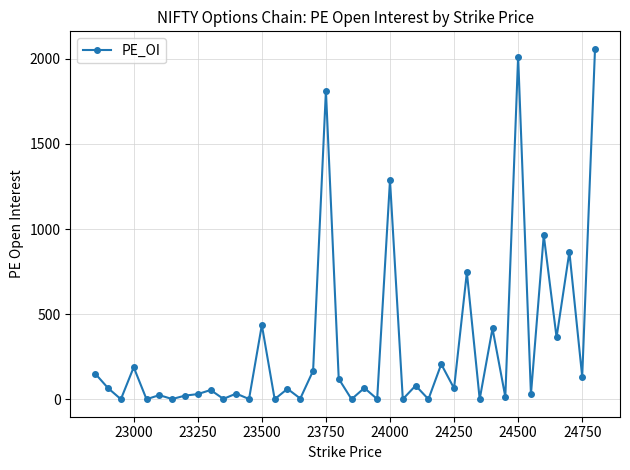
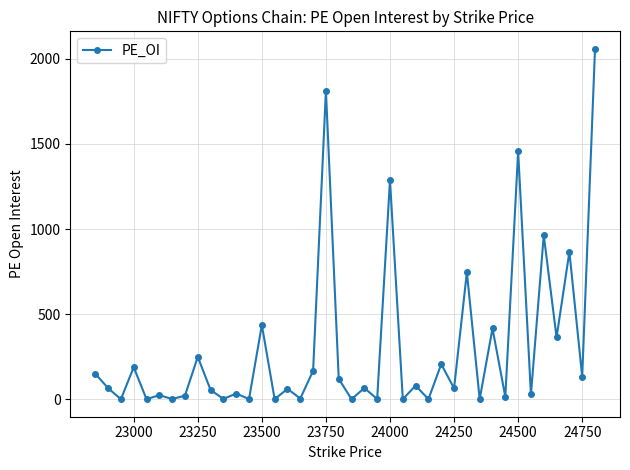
  {
    "23000": 190,
-   "23250": 30,
+   "23250": 250,
    "23500": 440,
    "23750": 1810,
    "24000": 1290,
    "24250": 60,
-   "24500": 2010,
+   "24500": 1460,
    "24750": 130
  }
